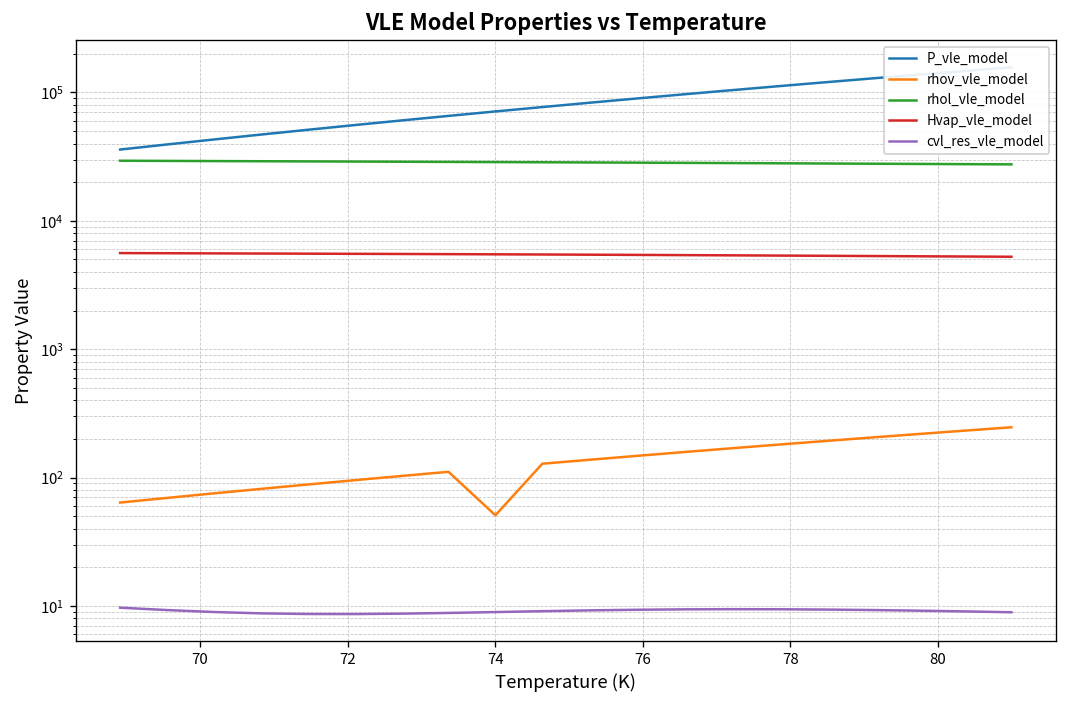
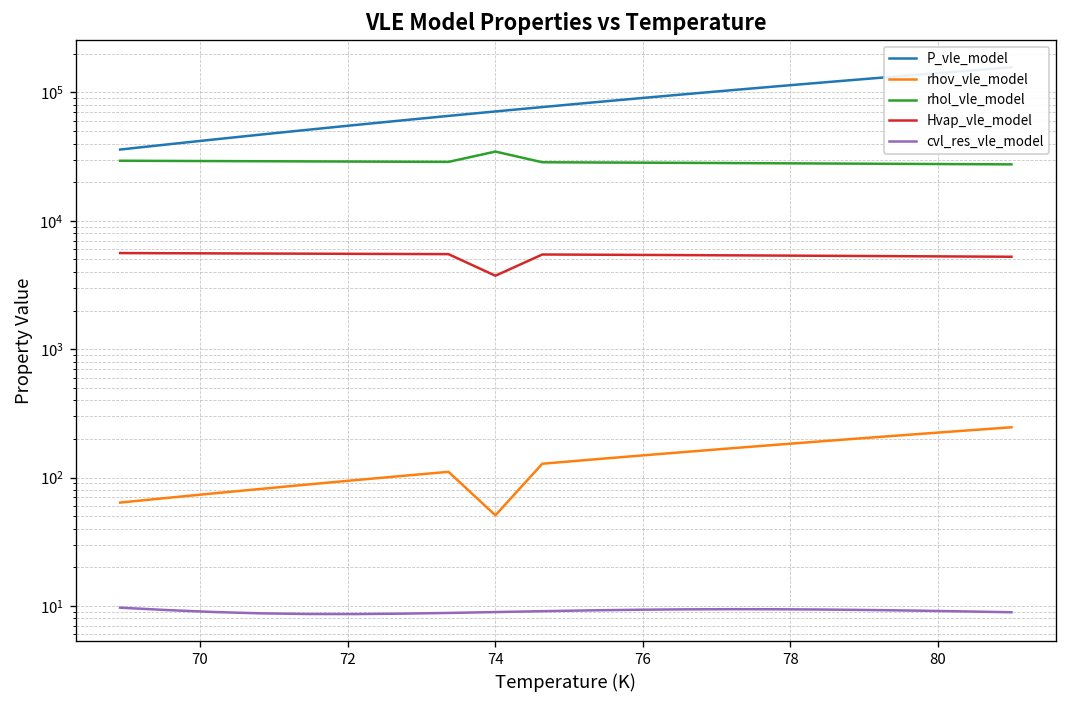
  {
    "P_vle_model": {
      "74": 70000
    },
    "rhov_vle_model": {
      "74": 50
    },
    "rhol_vle_model": {
-     "74": 29000
+     "74": 35000
    },
    "Hvap_vle_model": {
-     "74": 5000
+     "74": 3700
    },
    "cvl_res_vle_model": {
      "74": 9
    }
  }
